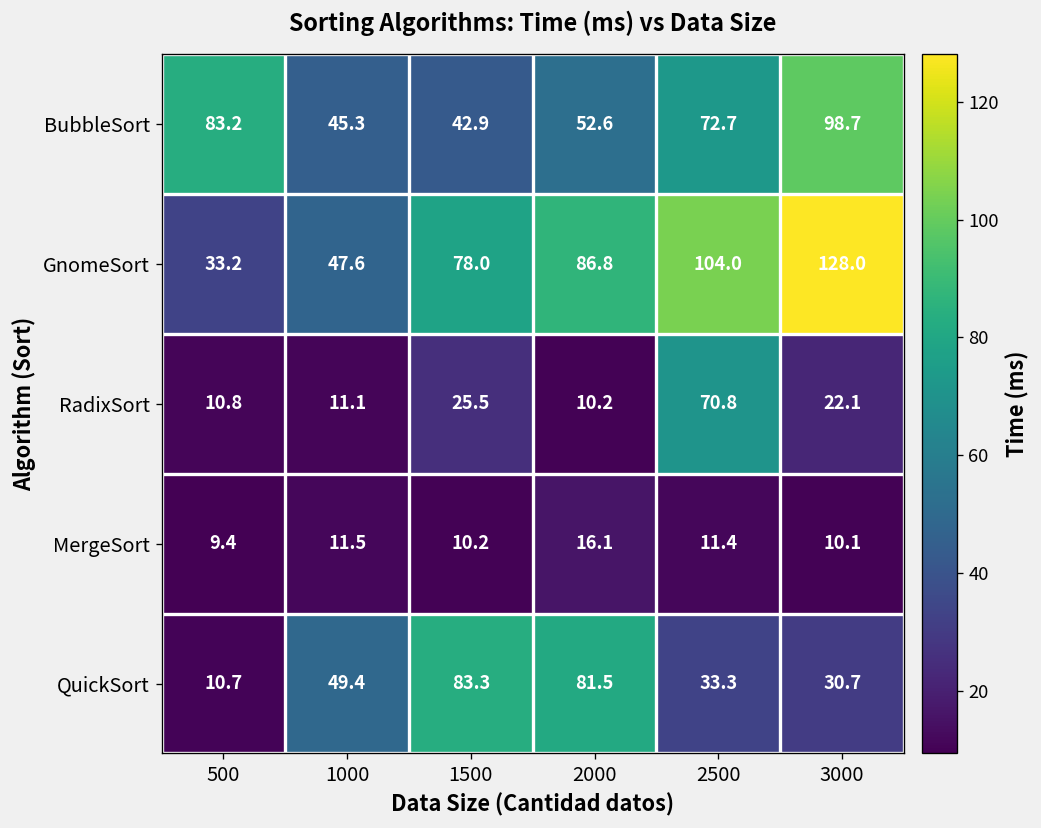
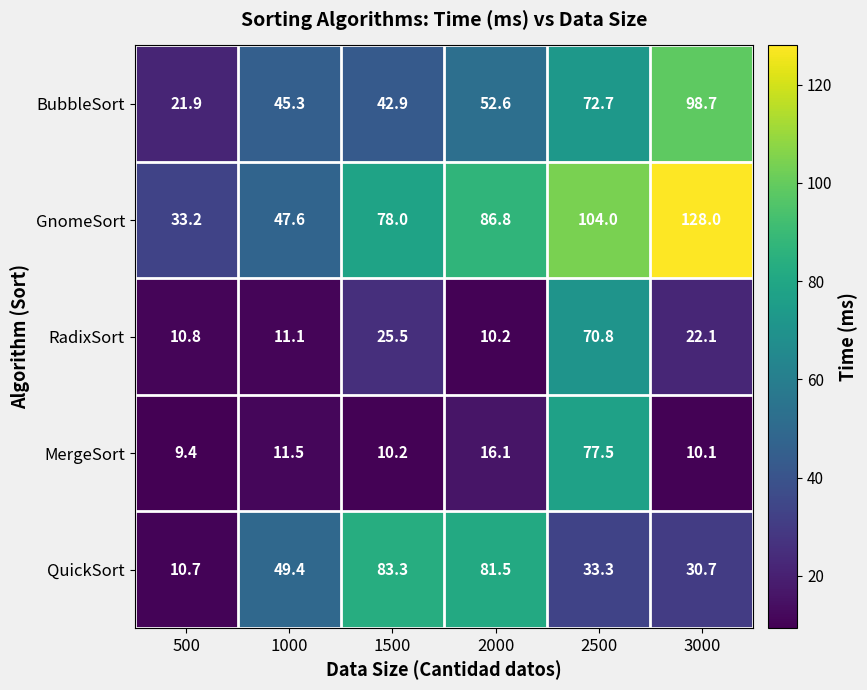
  {
    "BubbleSort": {
-     "500": 83.2,
+     "500": 21.9,
      "1000": 45.3,
      "1500": 42.9,
      "2000": 52.6,
      "2500": 72.7,
      "3000": 98.7
    },
    "GnomeSort": {
      "500": 33.2,
      "1000": 47.6,
      "1500": 78.0,
      "2000": 86.8,
      "2500": 104.0,
      "3000": 128.0
    },
    "RadixSort": {
      "500": 10.8,
      "1000": 11.1,
      "1500": 25.5,
      "2000": 10.2,
      "2500": 70.8,
      "3000": 22.1
    },
    "MergeSort": {
      "500": 9.4,
      "1000": 11.5,
      "1500": 10.2,
      "2000": 16.1,
-     "2500": 11.4,
+     "2500": 77.5,
      "3000": 10.1
    },
    "QuickSort": {
      "500": 10.7,
      "1000": 49.4,
      "1500": 83.3,
      "2000": 81.5,
      "2500": 33.3,
      "3000": 30.7
    }
  }
